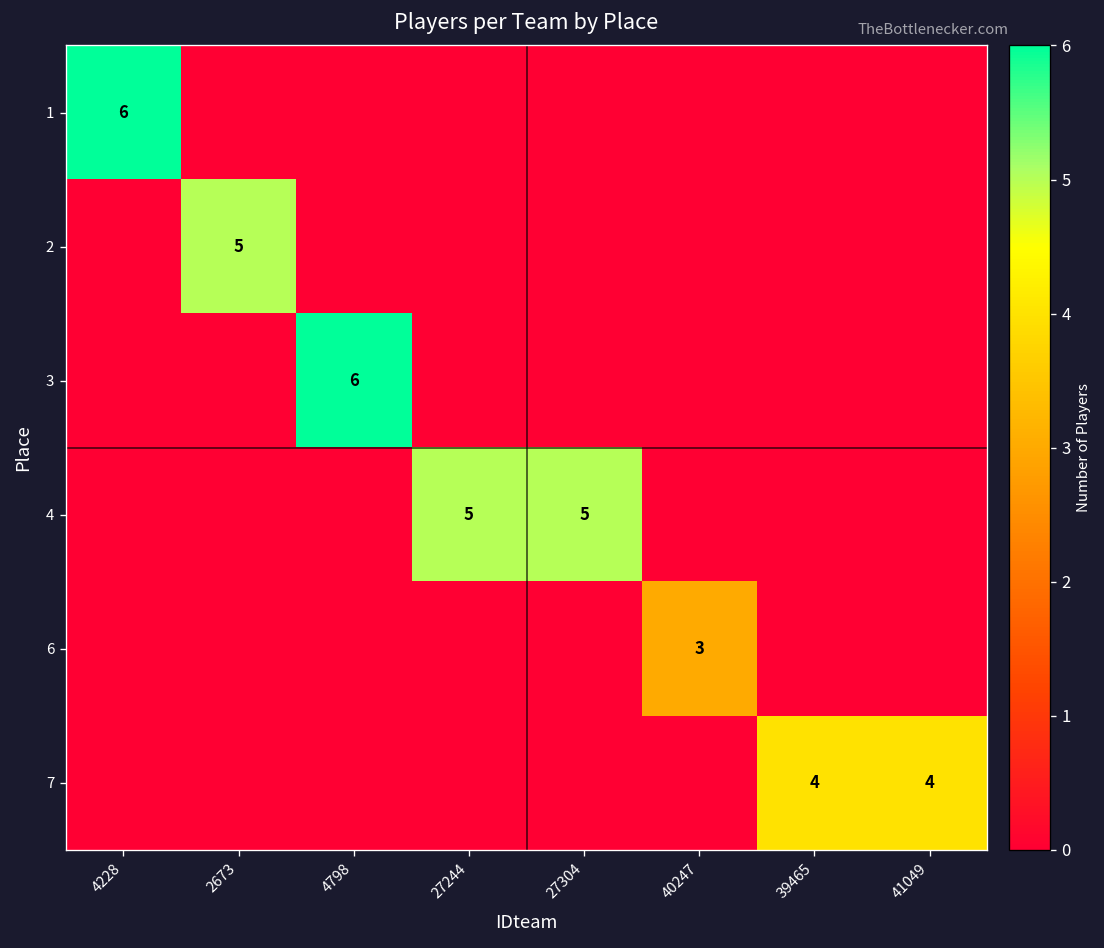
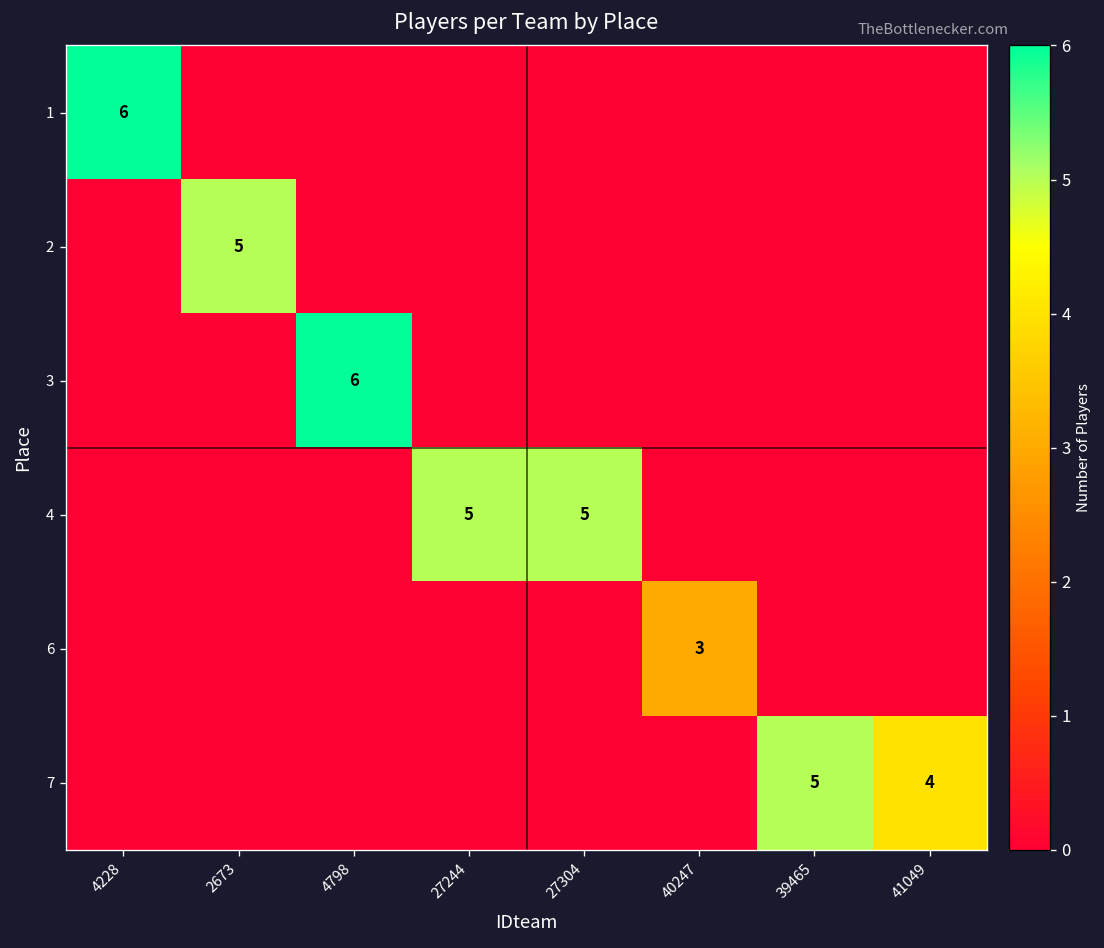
  {
    "1": {
      "4228": 6
    },
    "2": {
      "2673": 5
    },
    "3": {
      "4798": 6
    },
    "4": {
      "27244": 5,
      "27304": 5
    },
    "6": {
      "40247": 3
    },
    "7": {
-     "39465": 4,
+     "39465": 5,
      "41049": 4
    }
  }
